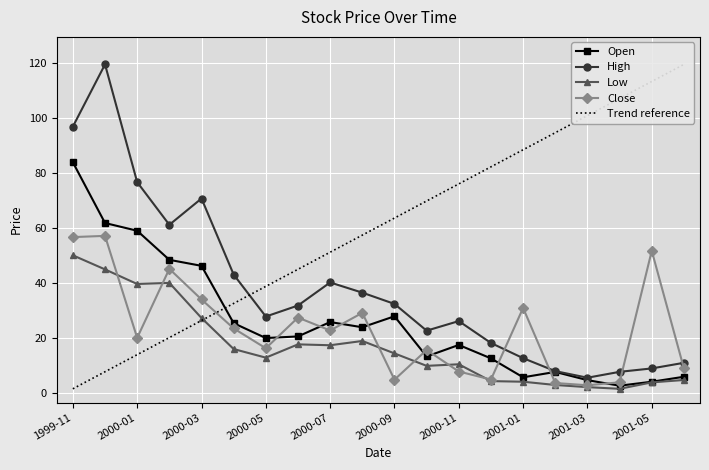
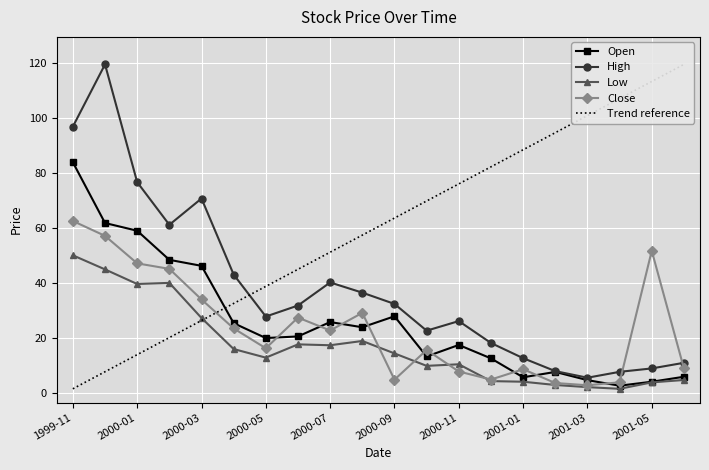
  {
    "Close": {
-     "1999-11": 57,
-     "2000-01": 20,
+     "1999-11": 62,
+     "2000-01": 47,
      "2000-03": 34,
      "2000-05": 16,
      "2000-07": 23,
      "2000-09": 5,
      "2000-11": 8,
-     "2001-01": 31,
+     "2001-01": 9,
      "2001-05": 52
    }
  }
